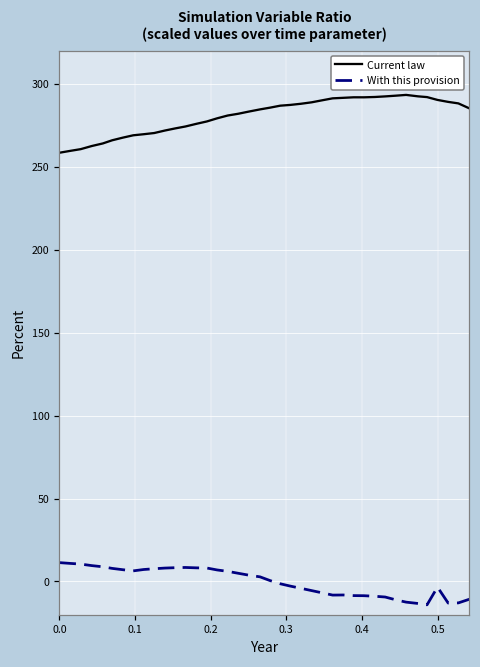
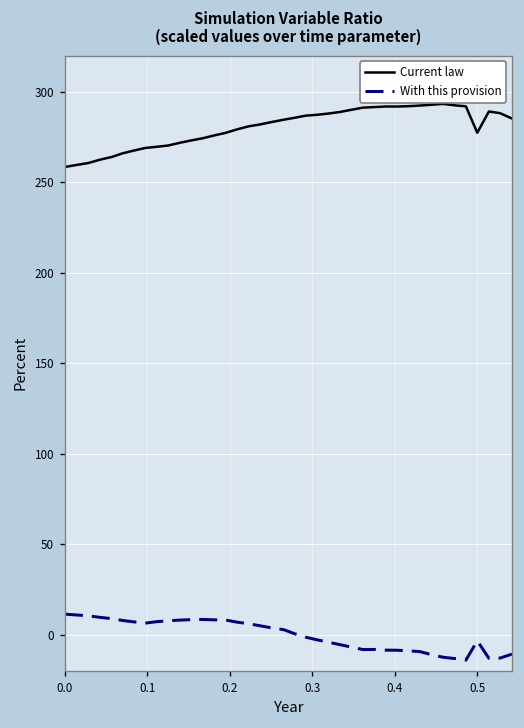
  {
    "Current law": {
      "0.0": 258,
-     "0.5": 290
+     "0.5": 277
    },
    "With this provision": {
      "0.0": 11,
      "0.5": -3
    }
  }
